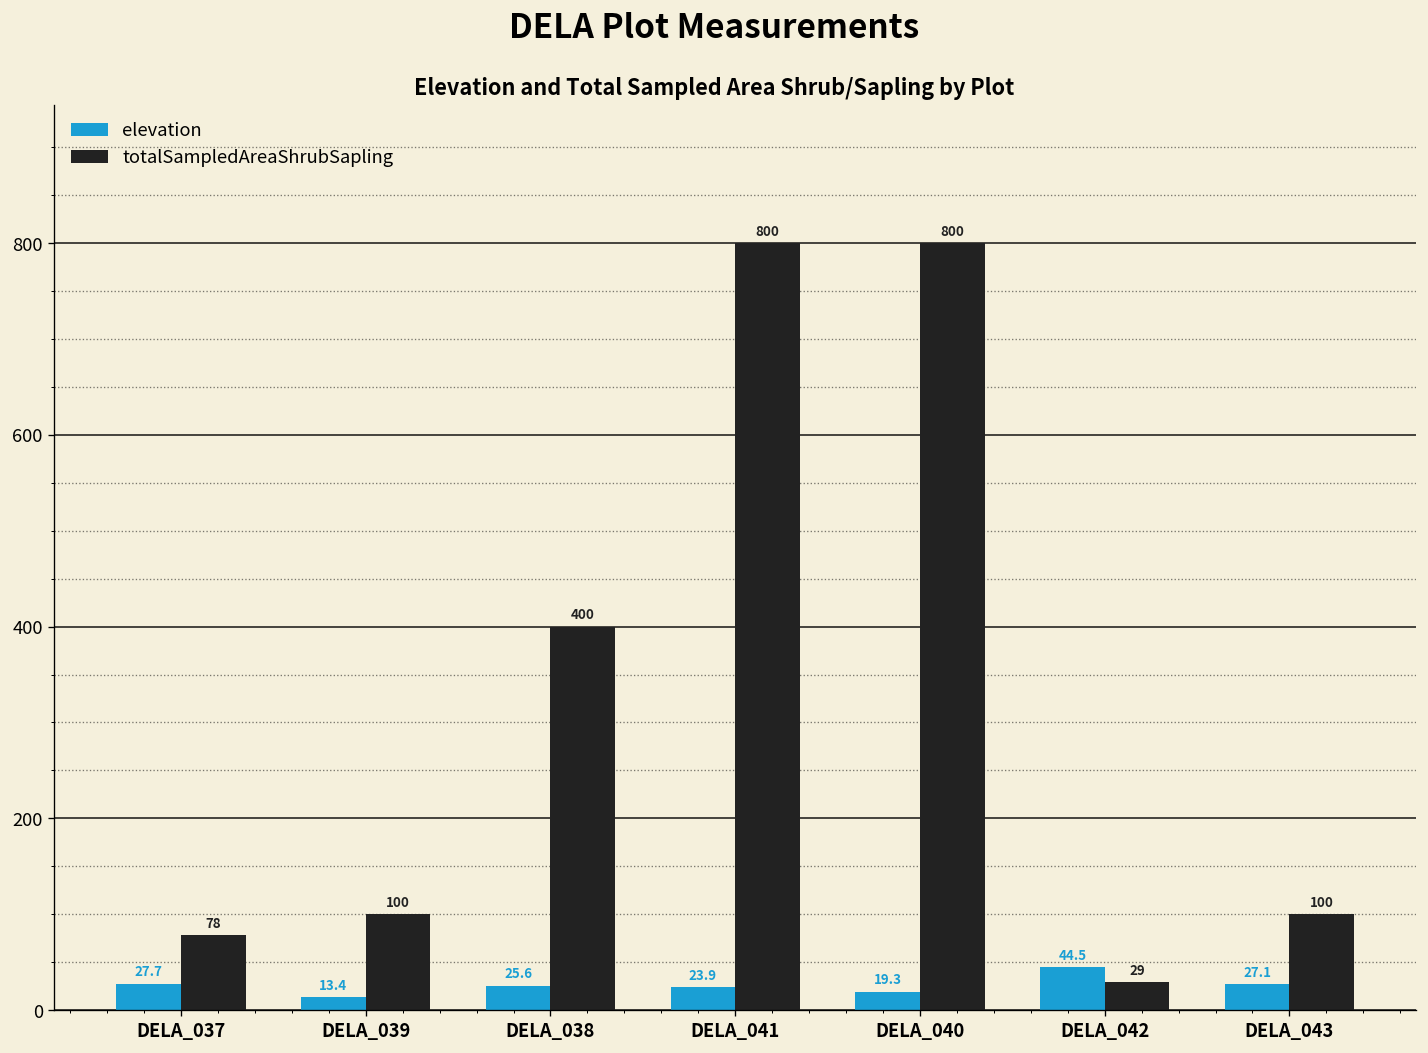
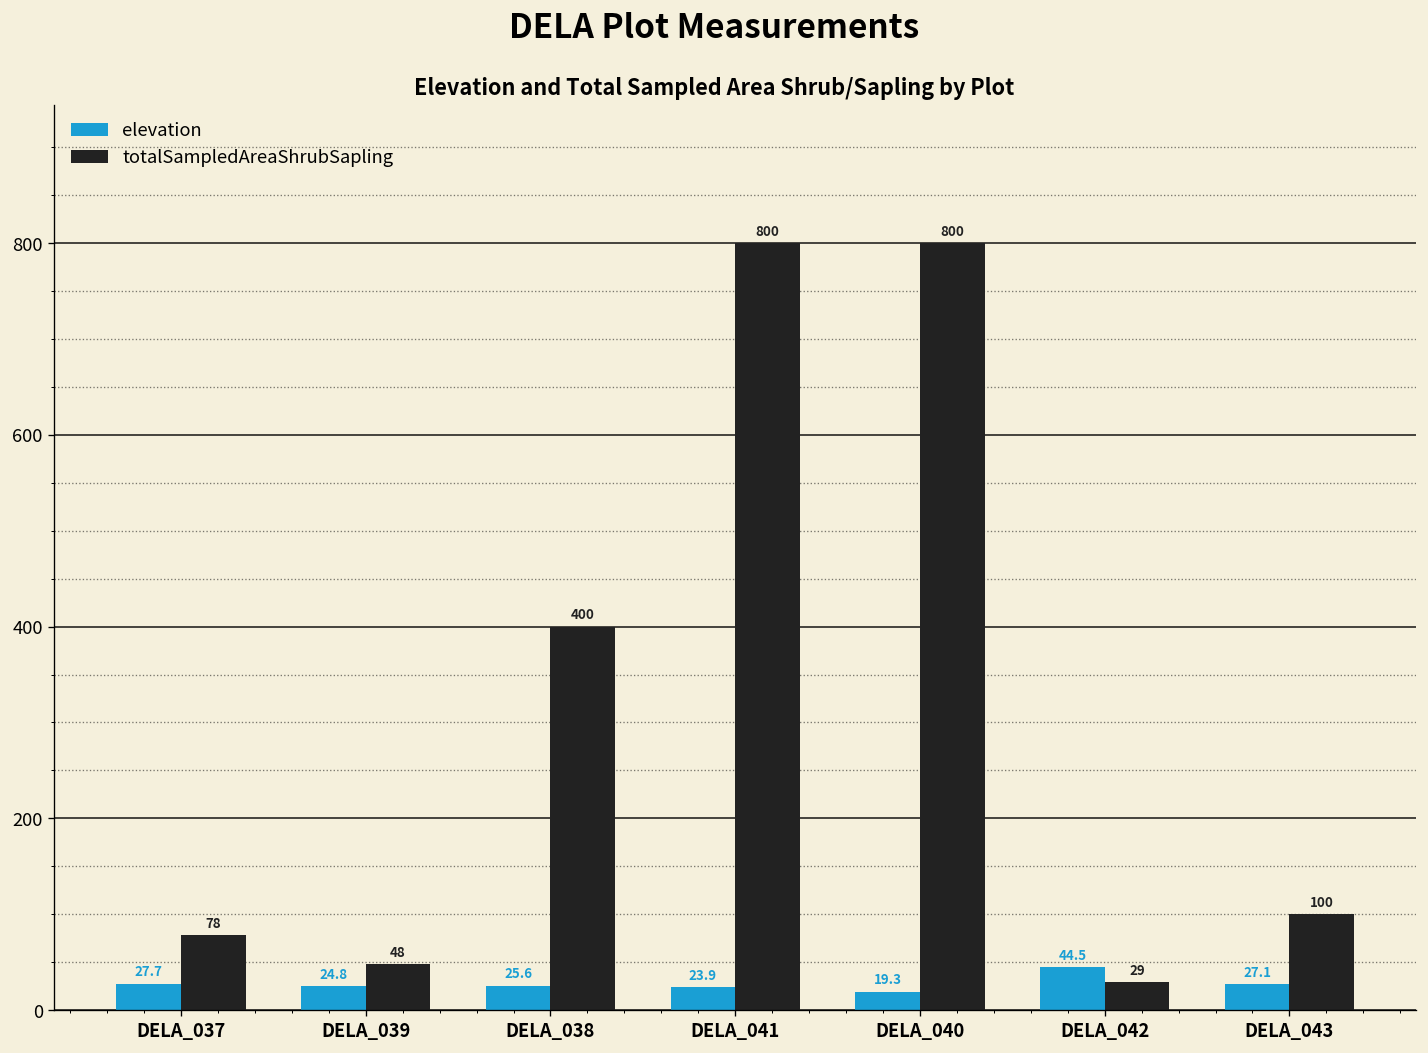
  {
    "elevation": {
      "DELA_037": 27.7,
-     "DELA_039": 13.4,
+     "DELA_039": 24.8,
      "DELA_038": 25.6,
      "DELA_041": 23.9,
      "DELA_040": 19.3,
      "DELA_042": 44.5,
      "DELA_043": 27.1
    },
    "totalSampledAreaShrubSapling": {
      "DELA_037": 78,
-     "DELA_039": 100,
+     "DELA_039": 48,
      "DELA_038": 400,
      "DELA_041": 800,
      "DELA_040": 800,
      "DELA_042": 29,
      "DELA_043": 100
    }
  }
